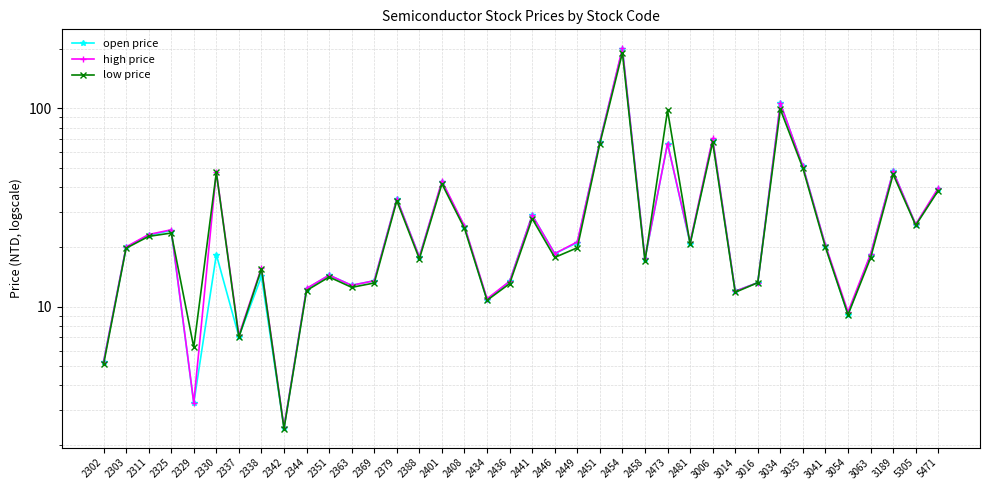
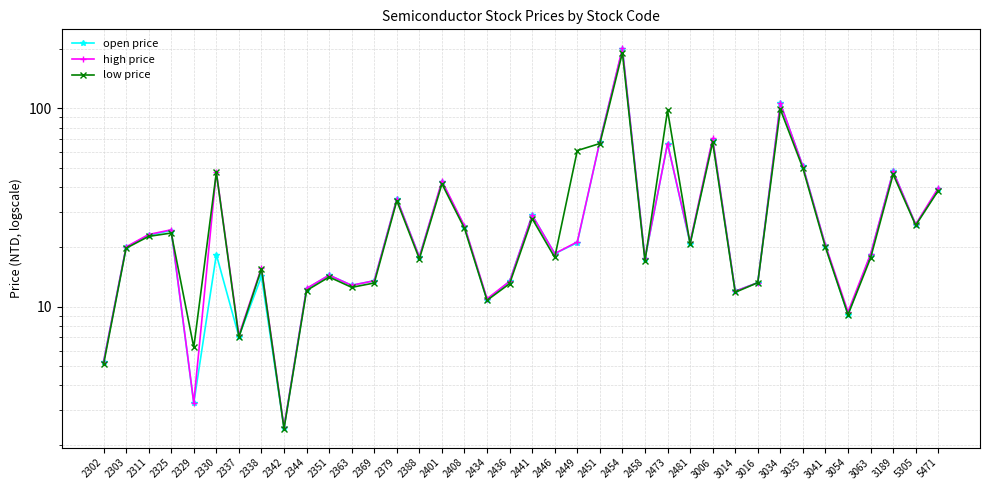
  {
    "open price": {
      "2330": 18,
      "2338": 14
    },
    "high price": {
      "3054": 9
    },
    "low price": {
      "2329": 6.2,
      "2441": 28,
      "2446": 18,
-     "2449": 20,
+     "2449": 61,
      "2454": 190,
      "2473": 100,
      "3034": 100,
      "3063": 18,
      "3189": 47
    }
  }
